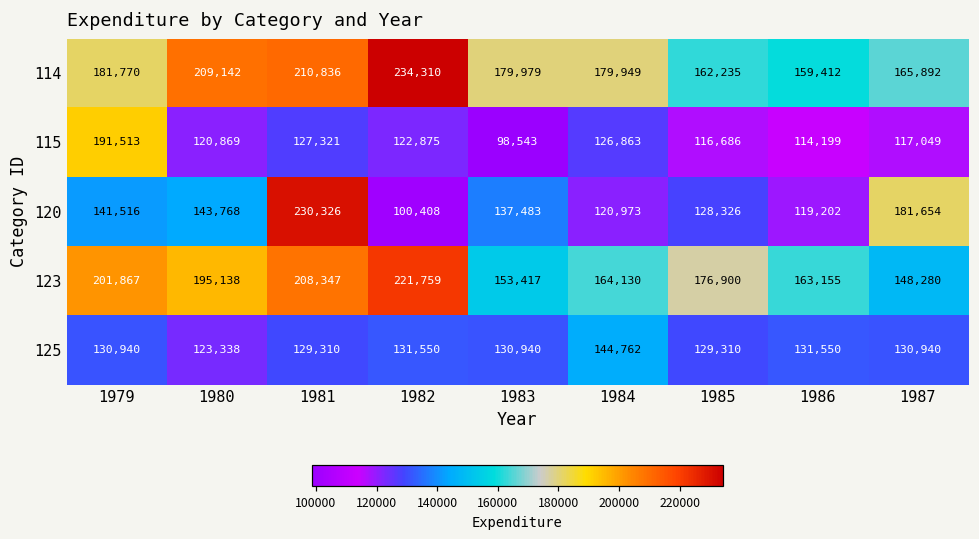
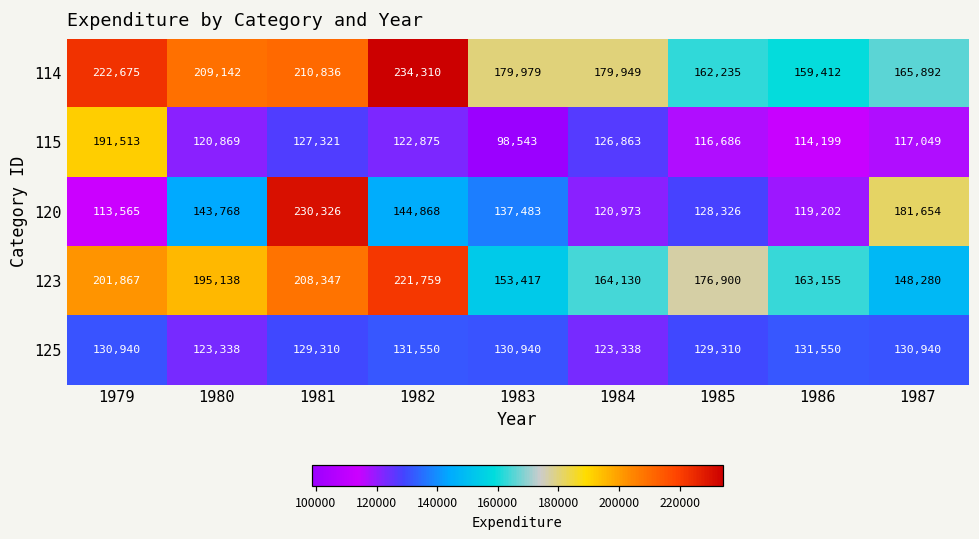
  {
    "114": {
-     "1979": "181,770",
+     "1979": "222,675",
      "1980": "209,142",
      "1981": "210,836",
      "1982": "234,310",
      "1983": "179,979",
      "1984": "179,949",
      "1985": "162,235",
      "1986": "159,412",
      "1987": "165,892"
    },
    "115": {
      "1979": "191,513",
      "1980": "120,869",
      "1981": "127,321",
      "1982": "122,875",
      "1983": "98,543",
      "1984": "126,863",
      "1985": "116,686",
      "1986": "114,199",
      "1987": "117,049"
    },
    "120": {
-     "1979": "141,516",
+     "1979": "113,565",
      "1980": "143,768",
      "1981": "230,326",
-     "1982": "100,408",
+     "1982": "144,868",
      "1983": "137,483",
      "1984": "120,973",
      "1985": "128,326",
      "1986": "119,202",
      "1987": "181,654"
    },
    "123": {
      "1979": "201,867",
      "1980": "195,138",
      "1981": "208,347",
      "1982": "221,759",
      "1983": "153,417",
      "1984": "164,130",
      "1985": "176,900",
      "1986": "163,155",
      "1987": "148,280"
    },
    "125": {
      "1979": "130,940",
      "1980": "123,338",
      "1981": "129,310",
      "1982": "131,550",
      "1983": "130,940",
-     "1984": "144,762",
+     "1984": "123,338",
      "1985": "129,310",
      "1986": "131,550",
      "1987": "130,940"
    }
  }
